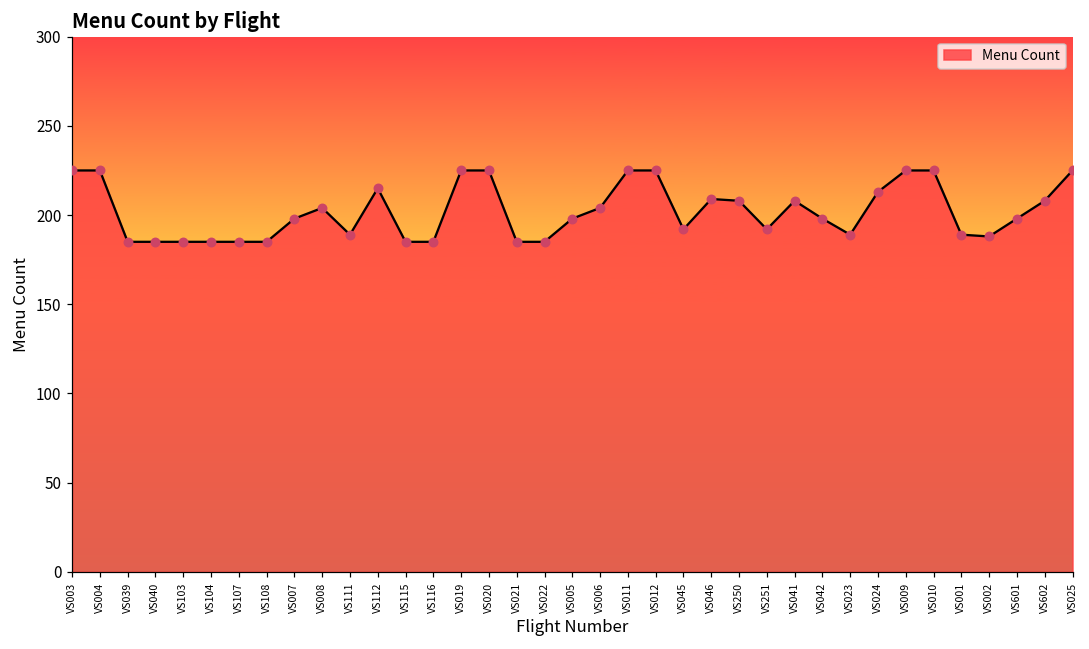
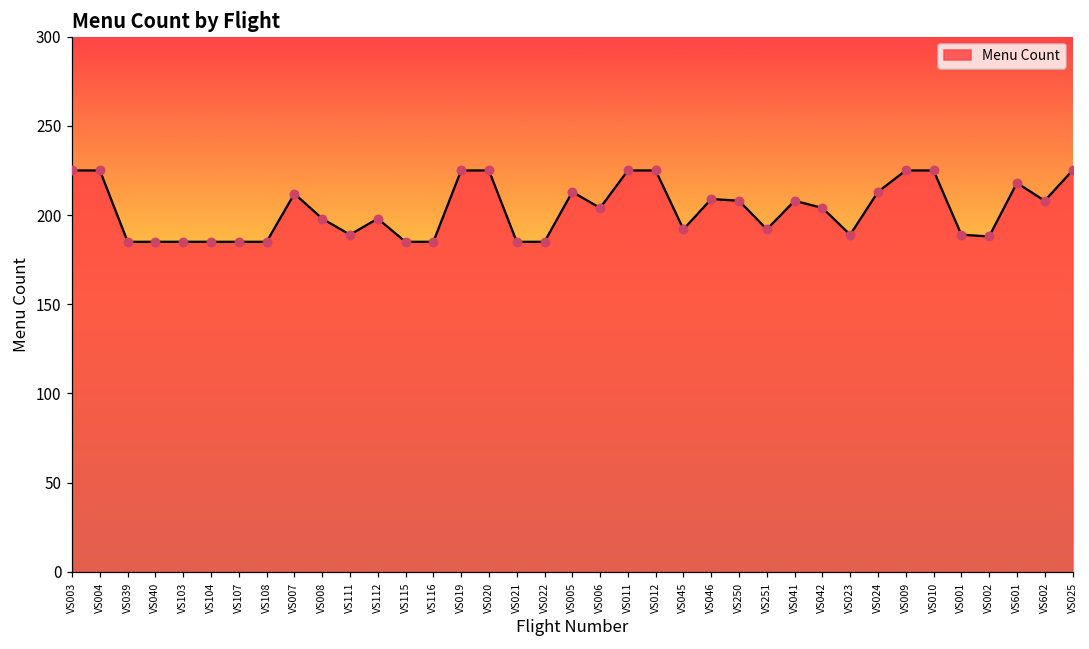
  {
    "VS003": 225,
    "VS004": 225,
    "VS039": 185,
    "VS040": 185,
    "VS103": 185,
    "VS104": 185,
    "VS107": 185,
    "VS108": 185,
-   "VS007": 198,
-   "VS008": 204,
+   "VS007": 212,
+   "VS008": 198,
    "VS111": 189,
-   "VS112": 215,
+   "VS112": 198,
    "VS115": 185,
    "VS116": 185,
    "VS019": 225,
    "VS020": 225,
    "VS021": 185,
    "VS022": 185,
-   "VS005": 198,
+   "VS005": 213,
    "VS006": 204,
    "VS011": 225,
    "VS012": 225,
    "VS045": 192,
    "VS046": 209,
    "VS250": 208,
    "VS251": 192,
    "VS041": 208,
-   "VS042": 198,
+   "VS042": 204,
    "VS023": 189,
    "VS024": 213,
    "VS009": 225,
    "VS010": 225,
    "VS001": 189,
    "VS002": 188,
-   "VS601": 198,
+   "VS601": 218,
    "VS602": 208,
    "VS025": 225
  }
